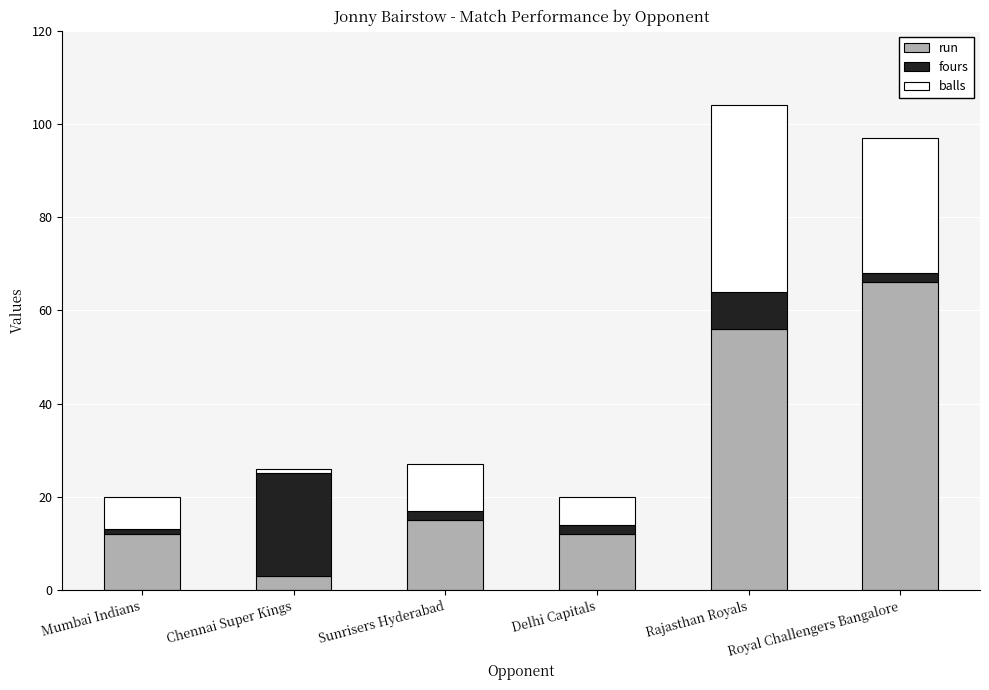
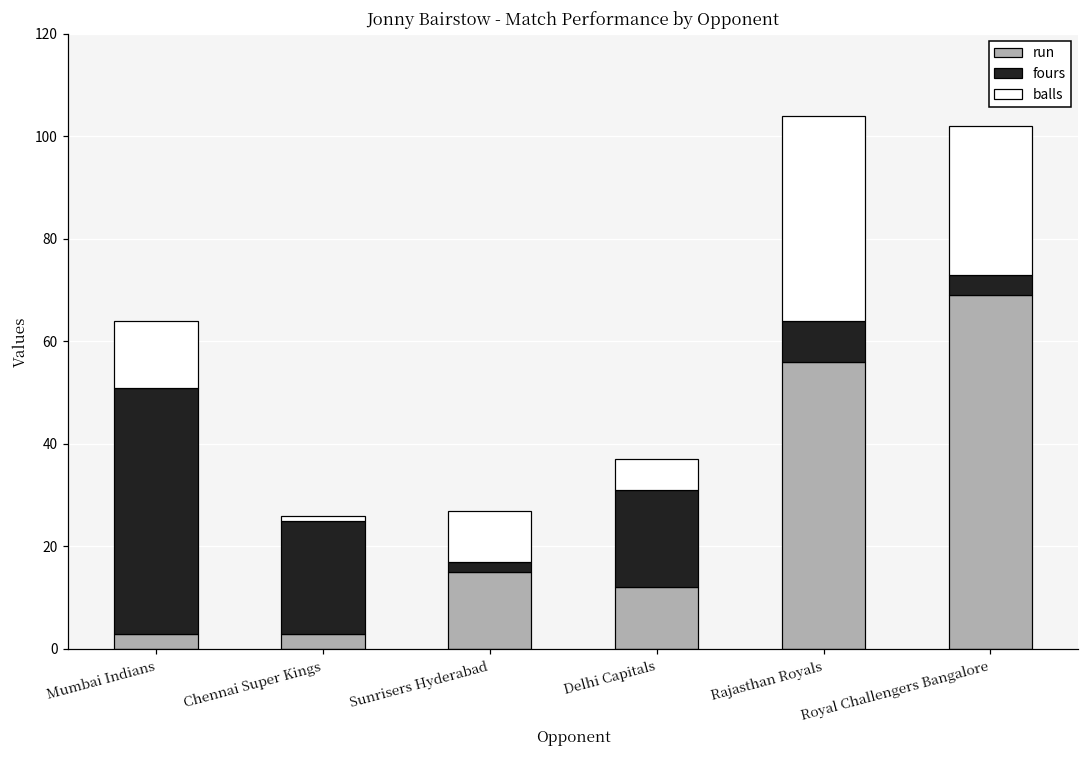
  {
    "run": {
-     "Mumbai Indians": 12,
+     "Mumbai Indians": 3,
      "Chennai Super Kings": 3,
      "Sunrisers Hyderabad": 15,
      "Delhi Capitals": 12,
      "Rajasthan Royals": 56,
-     "Royal Challengers Bangalore": 66
+     "Royal Challengers Bangalore": 69
    },
    "fours": {
-     "Mumbai Indians": 1,
+     "Mumbai Indians": 48,
      "Chennai Super Kings": 22,
      "Sunrisers Hyderabad": 2,
-     "Delhi Capitals": 2,
+     "Delhi Capitals": 19,
      "Rajasthan Royals": 8,
-     "Royal Challengers Bangalore": 2
+     "Royal Challengers Bangalore": 4
    },
    "balls": {
-     "Mumbai Indians": 7,
+     "Mumbai Indians": 13,
      "Chennai Super Kings": 1,
      "Sunrisers Hyderabad": 10,
      "Delhi Capitals": 6,
      "Rajasthan Royals": 40,
      "Royal Challengers Bangalore": 29
    }
  }
